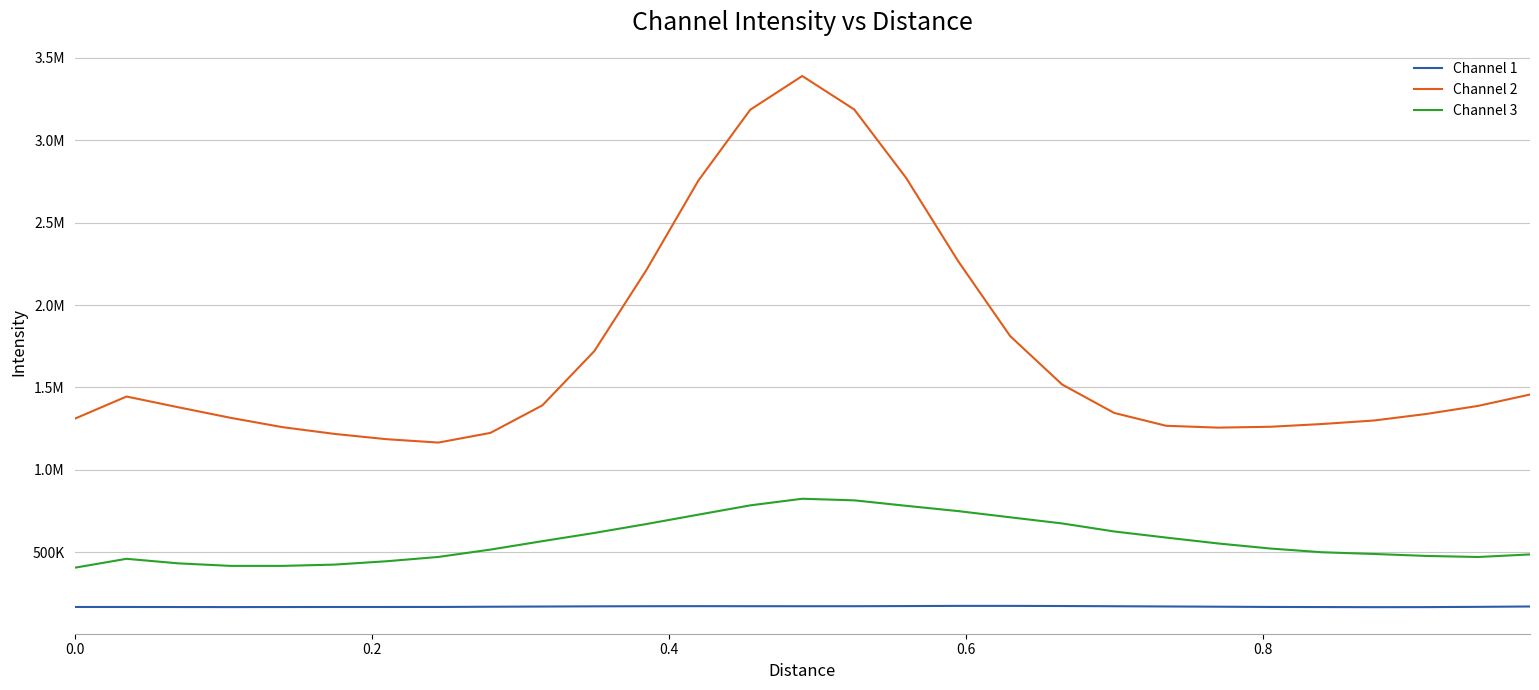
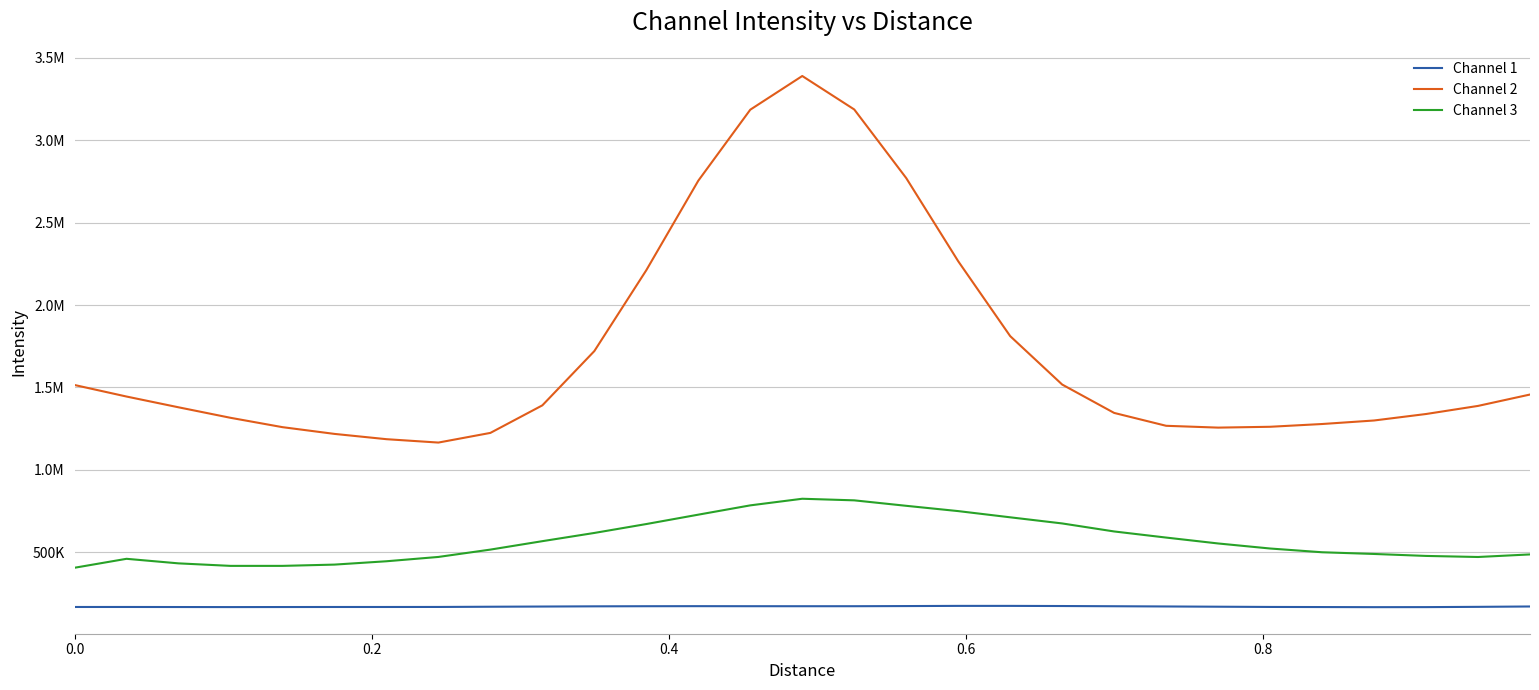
  {
    "Channel 1": {
      "0.0": 170000
    },
    "Channel 2": {
-     "0.0": 1310000
+     "0.0": 1510000
    },
    "Channel 3": {
      "0.0": 410000
    }
  }
